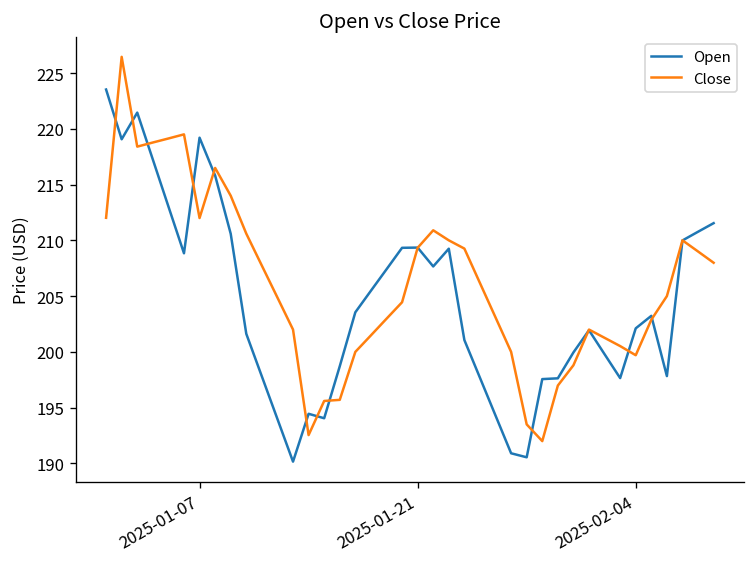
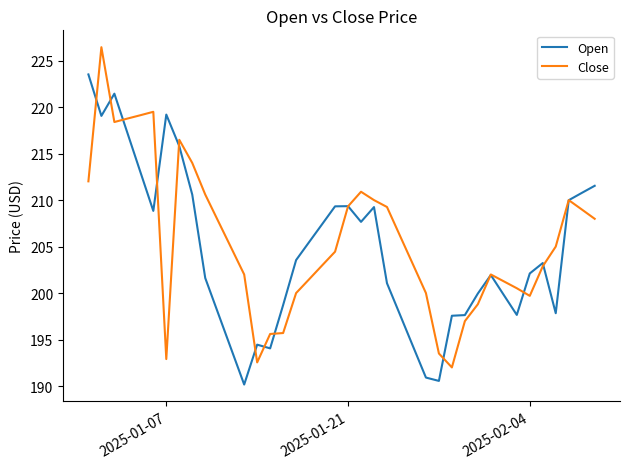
  {
    "Open": {
      "2025-01-07": 219,
      "2025-02-04": 202
    },
    "Close": {
-     "2025-01-07": 212,
+     "2025-01-07": 193,
      "2025-02-04": 200
    }
  }
